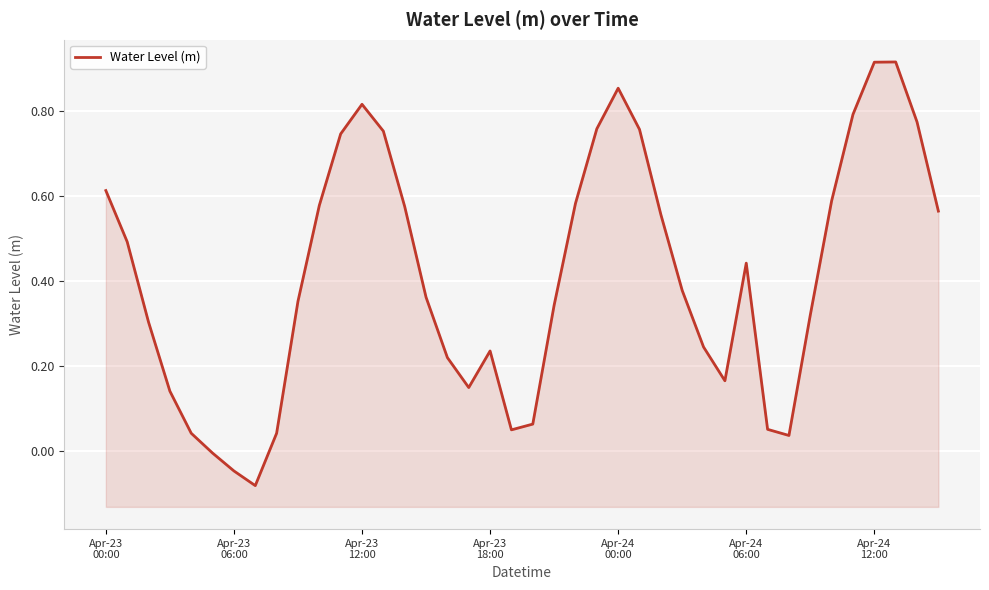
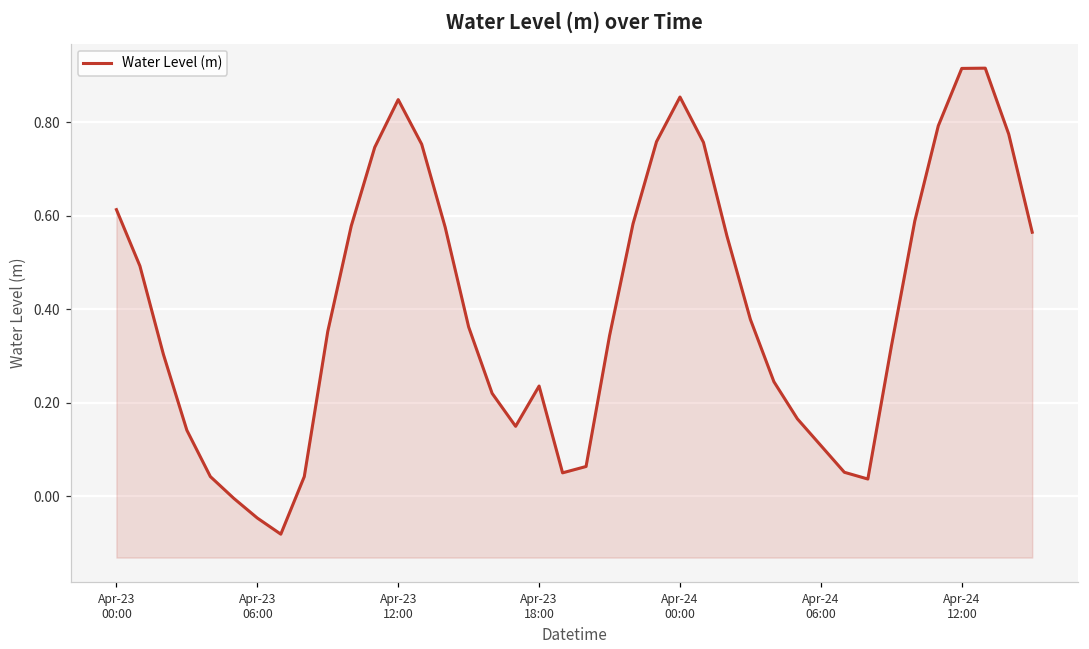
  {
    "Apr-23 00:00": 0.61,
    "Apr-23 06:00": -0.05,
-   "Apr-23 12:00": 0.82,
+   "Apr-23 12:00": 0.85,
    "Apr-23 18:00": 0.24,
    "Apr-24 00:00": 0.85,
-   "Apr-24 06:00": 0.44,
+   "Apr-24 06:00": 0.11,
    "Apr-24 12:00": 0.92
  }
